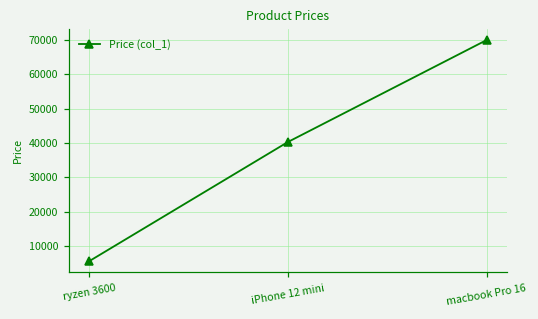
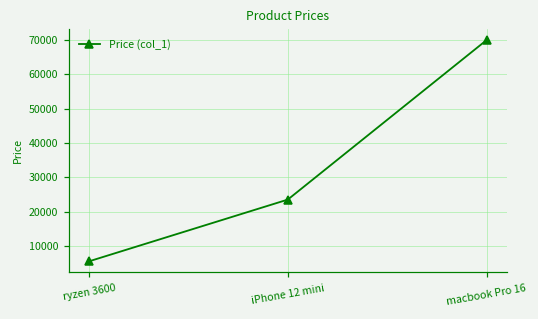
  {
    "ryzen 3600": 6000,
-   "iPhone 12 mini": 40000,
+   "iPhone 12 mini": 24000,
    "macbook Pro 16": 70000
  }
